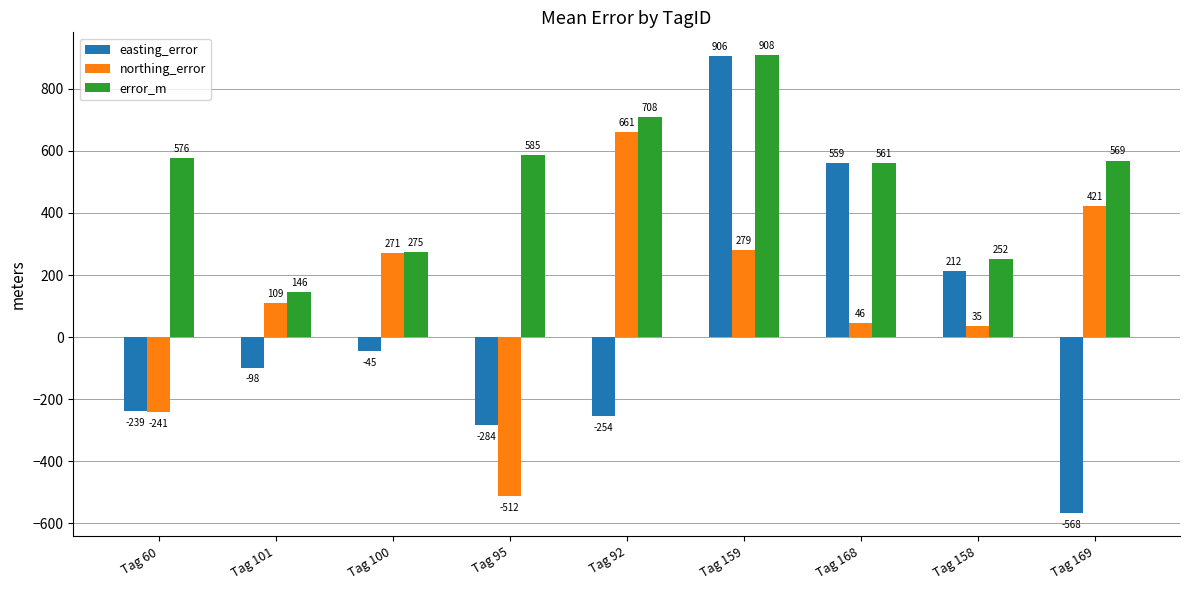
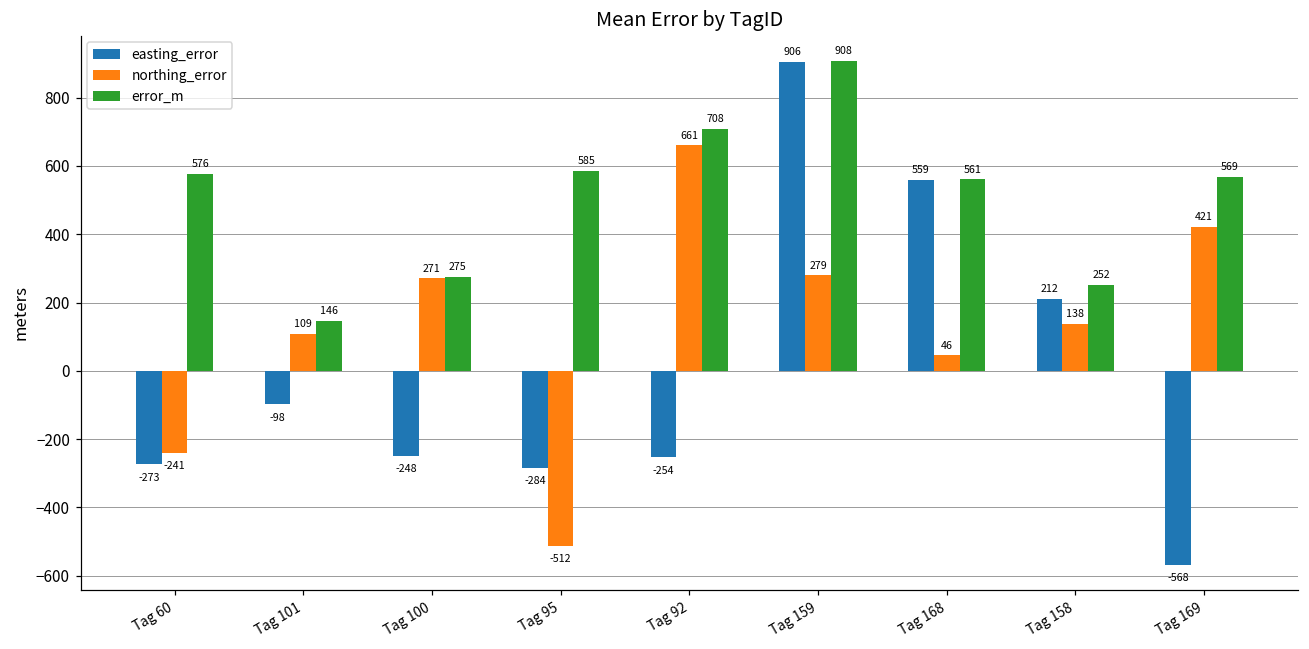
  {
    "easting_error": {
-     "Tag 60": -239,
+     "Tag 60": -273,
      "Tag 101": -98,
-     "Tag 100": -45,
+     "Tag 100": -248,
      "Tag 95": -284,
      "Tag 92": -254,
      "Tag 159": 906,
      "Tag 168": 559,
      "Tag 158": 212,
      "Tag 169": -568
    },
    "northing_error": {
      "Tag 60": -241,
      "Tag 101": 109,
      "Tag 100": 271,
      "Tag 95": -512,
      "Tag 92": 661,
      "Tag 159": 279,
      "Tag 168": 46,
-     "Tag 158": 35,
+     "Tag 158": 138,
      "Tag 169": 421
    },
    "error_m": {
      "Tag 60": 576,
      "Tag 101": 146,
      "Tag 100": 275,
      "Tag 95": 585,
      "Tag 92": 708,
      "Tag 159": 908,
      "Tag 168": 561,
      "Tag 158": 252,
      "Tag 169": 569
    }
  }
